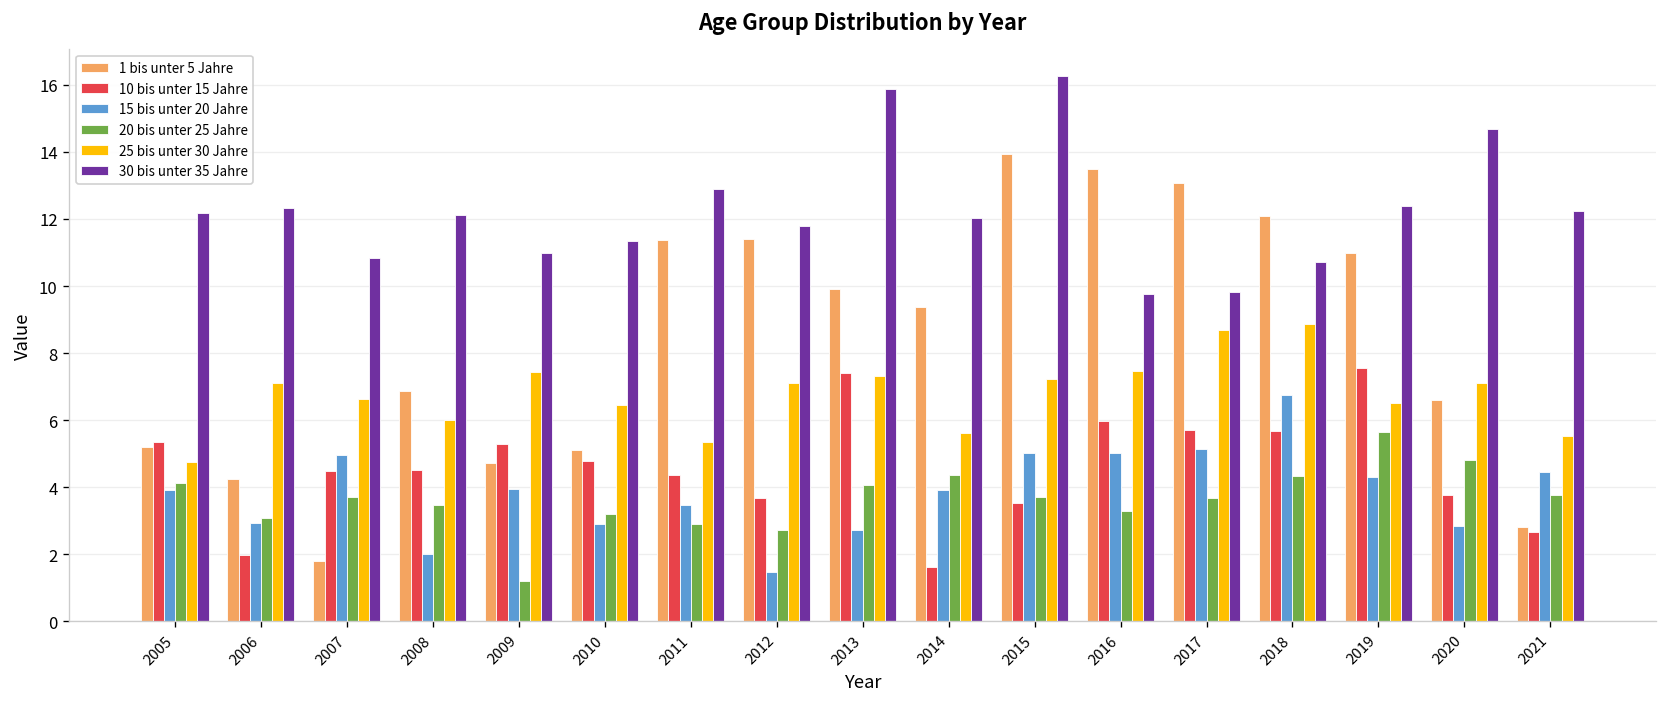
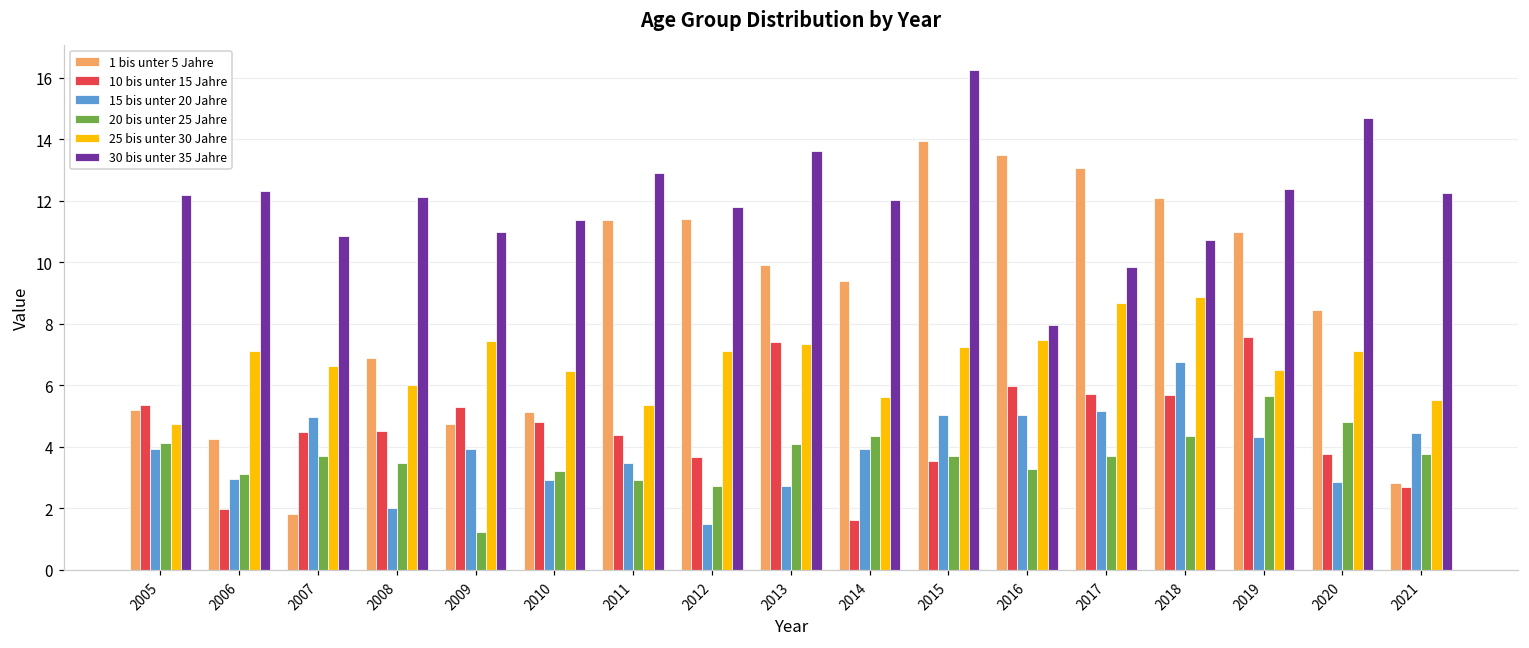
  {
    "1 bis unter 5 Jahre": {
      "2005": 5.2,
      "2006": 4.2,
      "2007": 1.8,
      "2008": 6.9,
      "2009": 4.7,
      "2010": 5.1,
      "2011": 11.4,
      "2012": 11.4,
      "2013": 9.9,
      "2014": 9.4,
      "2015": 13.9,
      "2016": 13.5,
      "2017": 13.1,
      "2018": 12.1,
      "2019": 11.0,
-     "2020": 6.6,
+     "2020": 8.4,
      "2021": 2.8
    },
    "10 bis unter 15 Jahre": {
      "2005": 5.4,
      "2006": 2.0,
      "2007": 4.5,
      "2008": 4.5,
      "2009": 5.3,
      "2010": 4.8,
      "2011": 4.4,
      "2012": 3.7,
      "2013": 7.4,
      "2014": 1.6,
      "2015": 3.5,
      "2016": 6.0,
      "2017": 5.7,
      "2018": 5.7,
      "2019": 7.6,
      "2020": 3.8,
      "2021": 2.7
    },
    "15 bis unter 20 Jahre": {
      "2005": 3.9,
      "2006": 2.9,
      "2007": 5.0,
      "2008": 2.0,
      "2009": 3.9,
      "2010": 2.9,
      "2011": 3.5,
      "2012": 1.5,
      "2013": 2.7,
      "2014": 3.9,
      "2015": 5.0,
      "2016": 5.0,
      "2017": 5.1,
      "2018": 6.7,
      "2019": 4.3,
      "2020": 2.9,
      "2021": 4.4
    },
    "20 bis unter 25 Jahre": {
      "2005": 4.1,
      "2006": 3.1,
      "2007": 3.7,
      "2008": 3.5,
      "2009": 1.2,
      "2010": 3.2,
      "2011": 2.9,
      "2012": 2.7,
      "2013": 4.1,
      "2014": 4.4,
      "2015": 3.7,
      "2016": 3.3,
      "2017": 3.7,
      "2018": 4.3,
      "2019": 5.6,
      "2020": 4.8,
      "2021": 3.8
    },
    "25 bis unter 30 Jahre": {
      "2005": 4.7,
      "2006": 7.1,
      "2007": 6.6,
      "2008": 6.0,
      "2009": 7.4,
      "2010": 6.5,
      "2011": 5.4,
      "2012": 7.1,
      "2013": 7.3,
      "2014": 5.6,
      "2015": 7.2,
      "2016": 7.5,
      "2017": 8.7,
      "2018": 8.9,
      "2019": 6.5,
      "2020": 7.1,
      "2021": 5.5
    },
    "30 bis unter 35 Jahre": {
      "2005": 12.2,
      "2006": 12.3,
      "2007": 10.8,
      "2008": 12.1,
      "2009": 11.0,
      "2010": 11.4,
      "2011": 12.9,
      "2012": 11.8,
-     "2013": 15.9,
+     "2013": 13.6,
      "2014": 12.0,
      "2015": 16.3,
-     "2016": 9.8,
+     "2016": 7.9,
      "2017": 9.8,
      "2018": 10.7,
      "2019": 12.4,
      "2020": 14.7,
      "2021": 12.2
    }
  }
